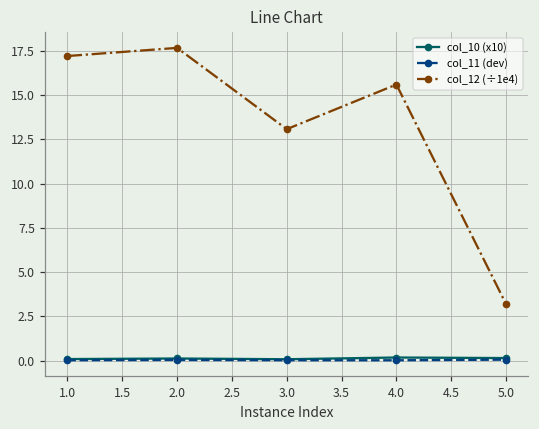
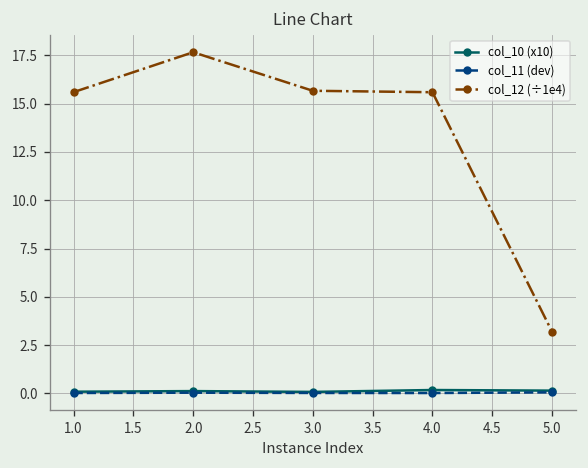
  {
    "col_12 (÷1e4)": {
-     "1.0": 17.2,
+     "1.0": 15.6,
      "2.0": 17.7,
-     "3.0": 13.1,
+     "3.0": 15.7,
      "4.0": 15.6,
      "5.0": 3.2
    }
  }
